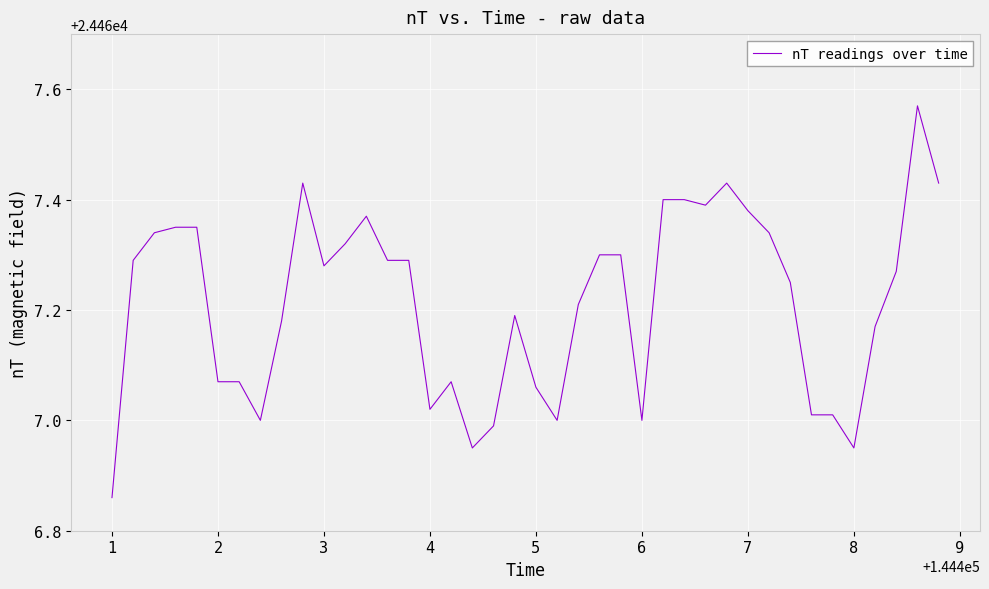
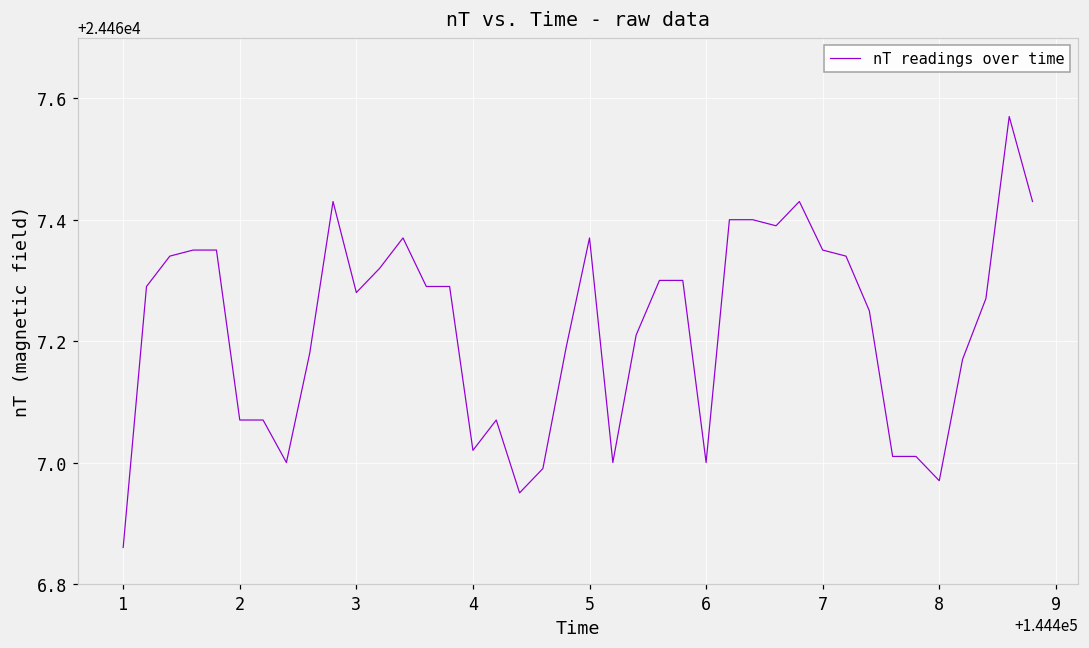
  {
    "1": 24466.86,
    "2": 24467.07,
    "3": 24467.28,
    "4": 24467.02,
-   "5": 24467.06,
+   "5": 24467.37,
    "6": 24467.00,
-   "7": 24467.38,
-   "8": 24466.95
+   "7": 24467.35,
+   "8": 24466.97
  }
